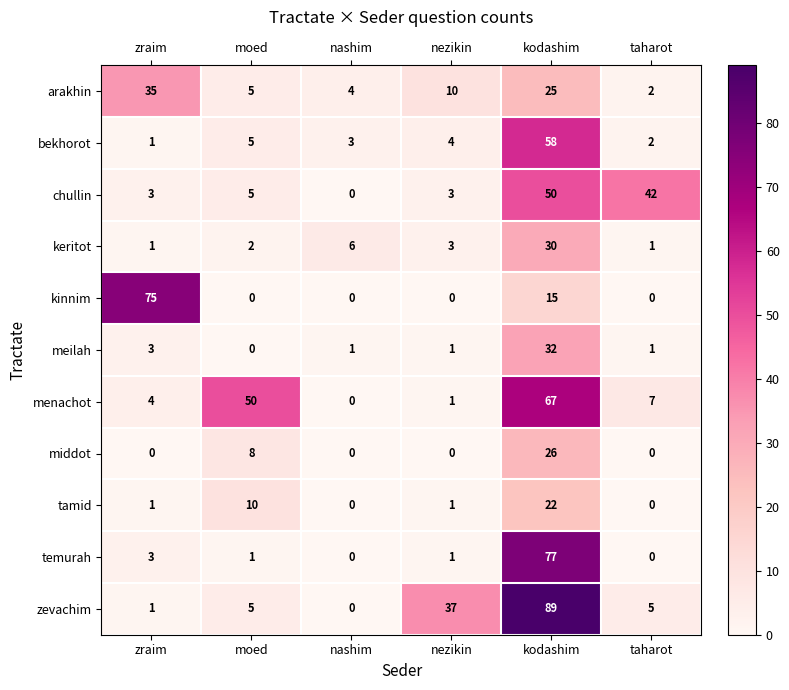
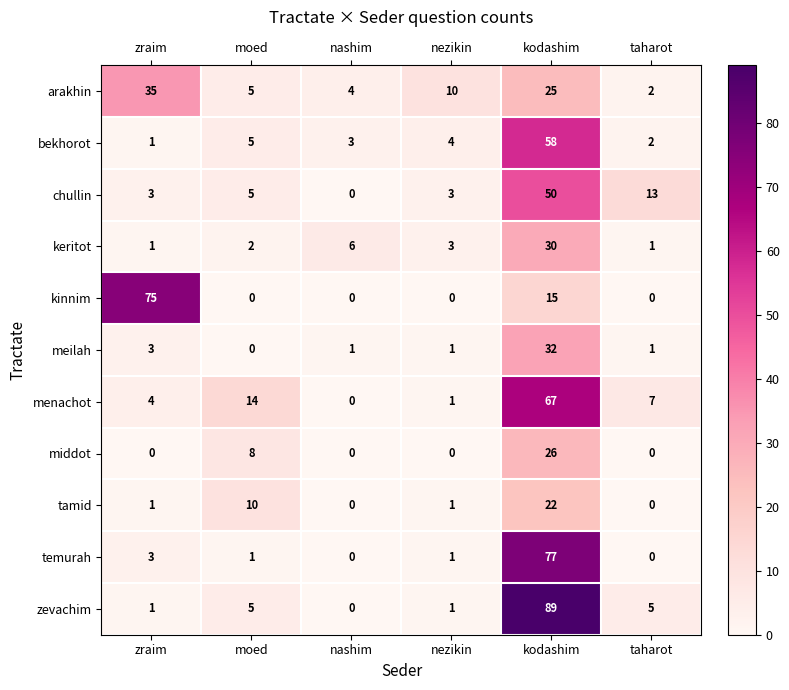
  {
    "arakhin": {
      "zraim": 35,
      "moed": 5,
      "nashim": 4,
      "nezikin": 10,
      "kodashim": 25,
      "taharot": 2
    },
    "bekhorot": {
      "zraim": 1,
      "moed": 5,
      "nashim": 3,
      "nezikin": 4,
      "kodashim": 58,
      "taharot": 2
    },
    "chullin": {
      "zraim": 3,
      "moed": 5,
      "nashim": 0,
      "nezikin": 3,
      "kodashim": 50,
-     "taharot": 42
+     "taharot": 13
    },
    "keritot": {
      "zraim": 1,
      "moed": 2,
      "nashim": 6,
      "nezikin": 3,
      "kodashim": 30,
      "taharot": 1
    },
    "kinnim": {
      "zraim": 75,
      "moed": 0,
      "nashim": 0,
      "nezikin": 0,
      "kodashim": 15,
      "taharot": 0
    },
    "meilah": {
      "zraim": 3,
      "moed": 0,
      "nashim": 1,
      "nezikin": 1,
      "kodashim": 32,
      "taharot": 1
    },
    "menachot": {
      "zraim": 4,
-     "moed": 50,
+     "moed": 14,
      "nashim": 0,
      "nezikin": 1,
      "kodashim": 67,
      "taharot": 7
    },
    "middot": {
      "zraim": 0,
      "moed": 8,
      "nashim": 0,
      "nezikin": 0,
      "kodashim": 26,
      "taharot": 0
    },
    "tamid": {
      "zraim": 1,
      "moed": 10,
      "nashim": 0,
      "nezikin": 1,
      "kodashim": 22,
      "taharot": 0
    },
    "temurah": {
      "zraim": 3,
      "moed": 1,
      "nashim": 0,
      "nezikin": 1,
      "kodashim": 77,
      "taharot": 0
    },
    "zevachim": {
      "zraim": 1,
      "moed": 5,
      "nashim": 0,
-     "nezikin": 37,
+     "nezikin": 1,
      "kodashim": 89,
      "taharot": 5
    }
  }
